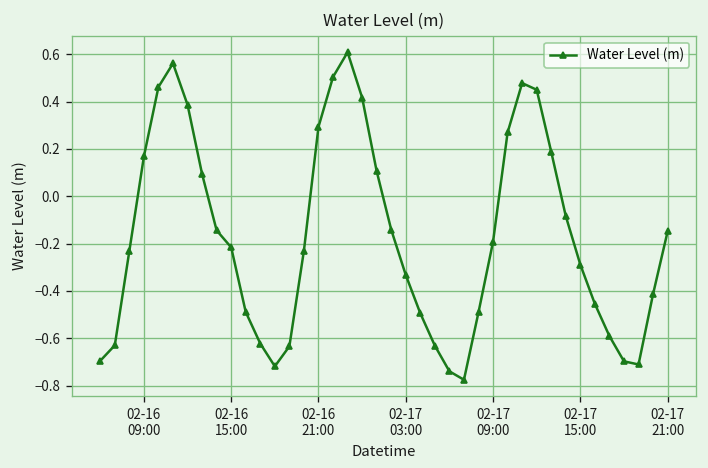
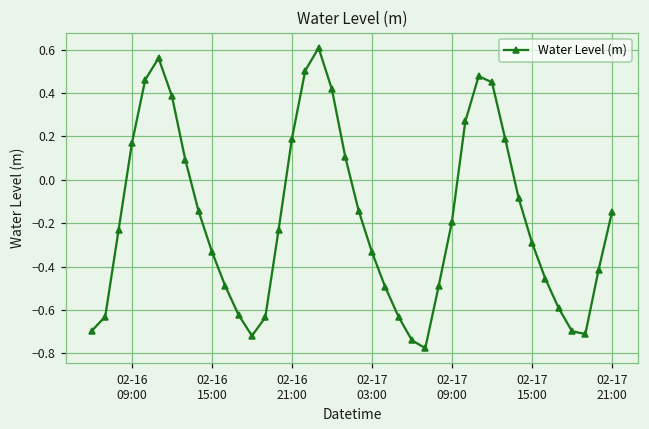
  {
    "02-16 09:00": 0.17,
-   "02-16 15:00": -0.22,
-   "02-16 21:00": 0.29,
+   "02-16 15:00": -0.33,
+   "02-16 21:00": 0.19,
    "02-17 03:00": -0.33,
    "02-17 09:00": -0.19,
    "02-17 15:00": -0.29,
    "02-17 21:00": -0.15
  }
